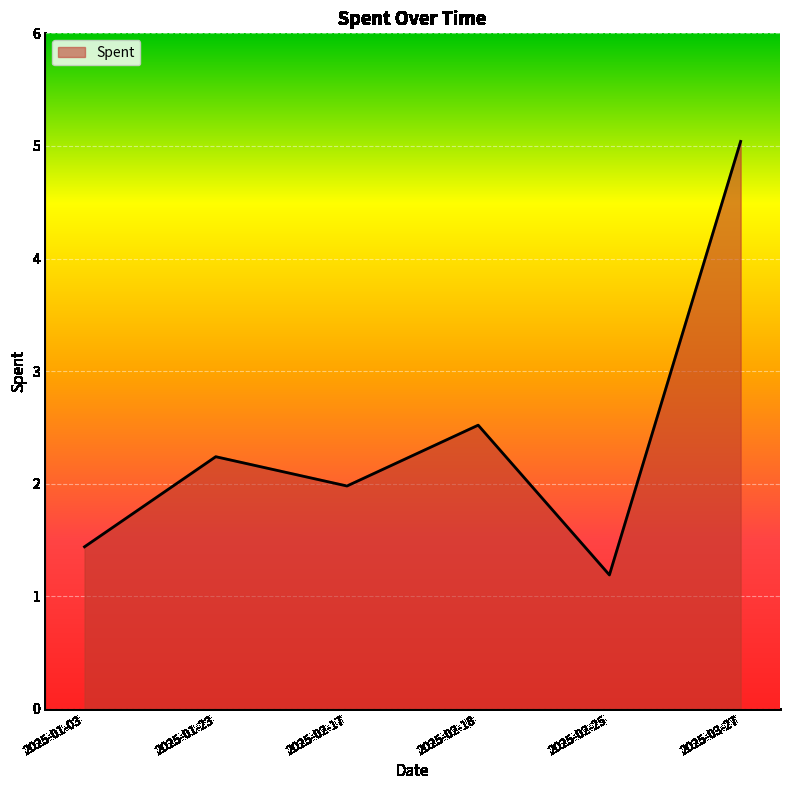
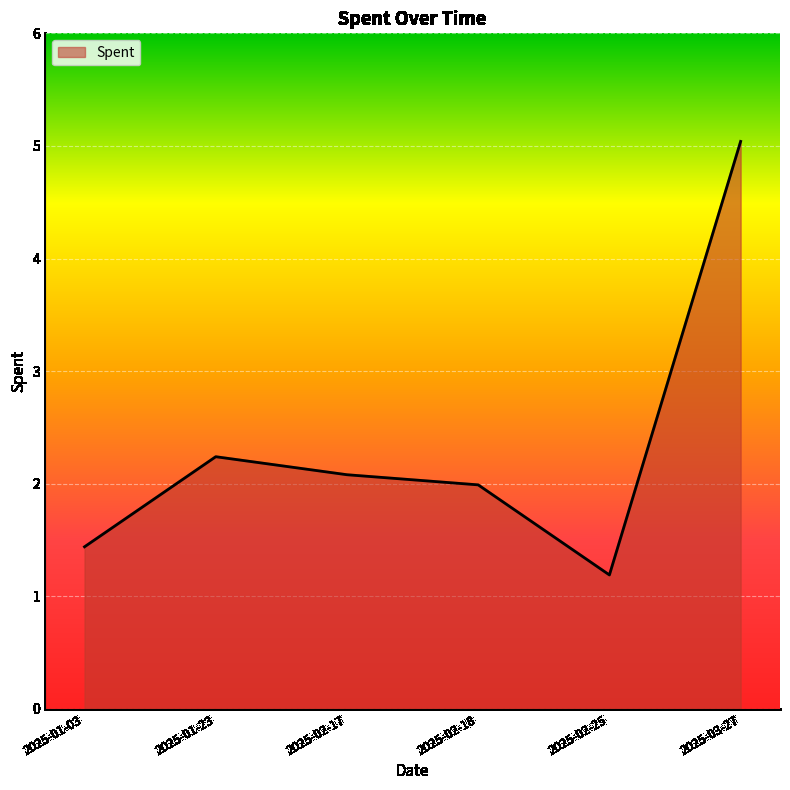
  {
    "2025-01-03": 1.44,
    "2025-01-23": 2.24,
-   "2025-02-17": 1.98,
-   "2025-02-18": 2.52,
+   "2025-02-17": 2.08,
+   "2025-02-18": 1.99,
    "2025-02-25": 1.19,
    "2025-03-27": 5.04
  }
